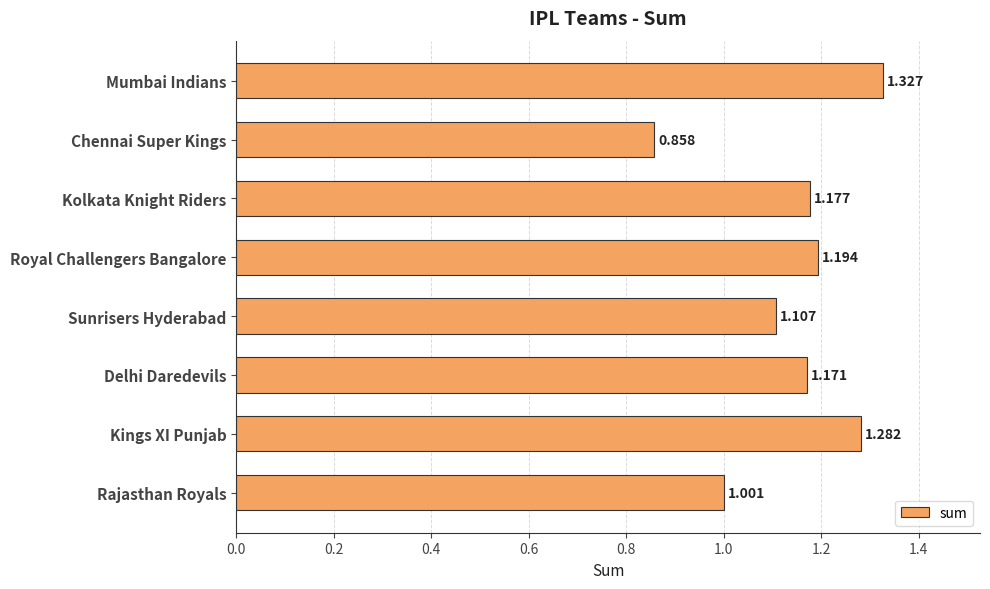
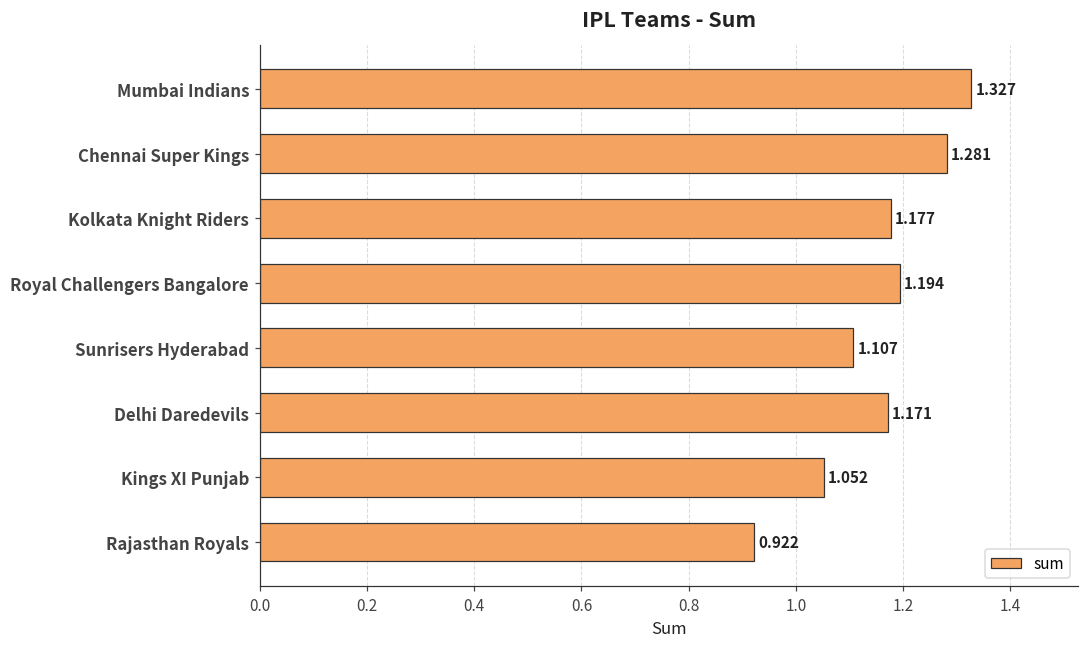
  {
    "Mumbai Indians": 1.327,
-   "Chennai Super Kings": 0.858,
+   "Chennai Super Kings": 1.281,
    "Kolkata Knight Riders": 1.177,
    "Royal Challengers Bangalore": 1.194,
    "Sunrisers Hyderabad": 1.107,
    "Delhi Daredevils": 1.171,
-   "Kings XI Punjab": 1.282,
-   "Rajasthan Royals": 1.001
+   "Kings XI Punjab": 1.052,
+   "Rajasthan Royals": 0.922
  }
